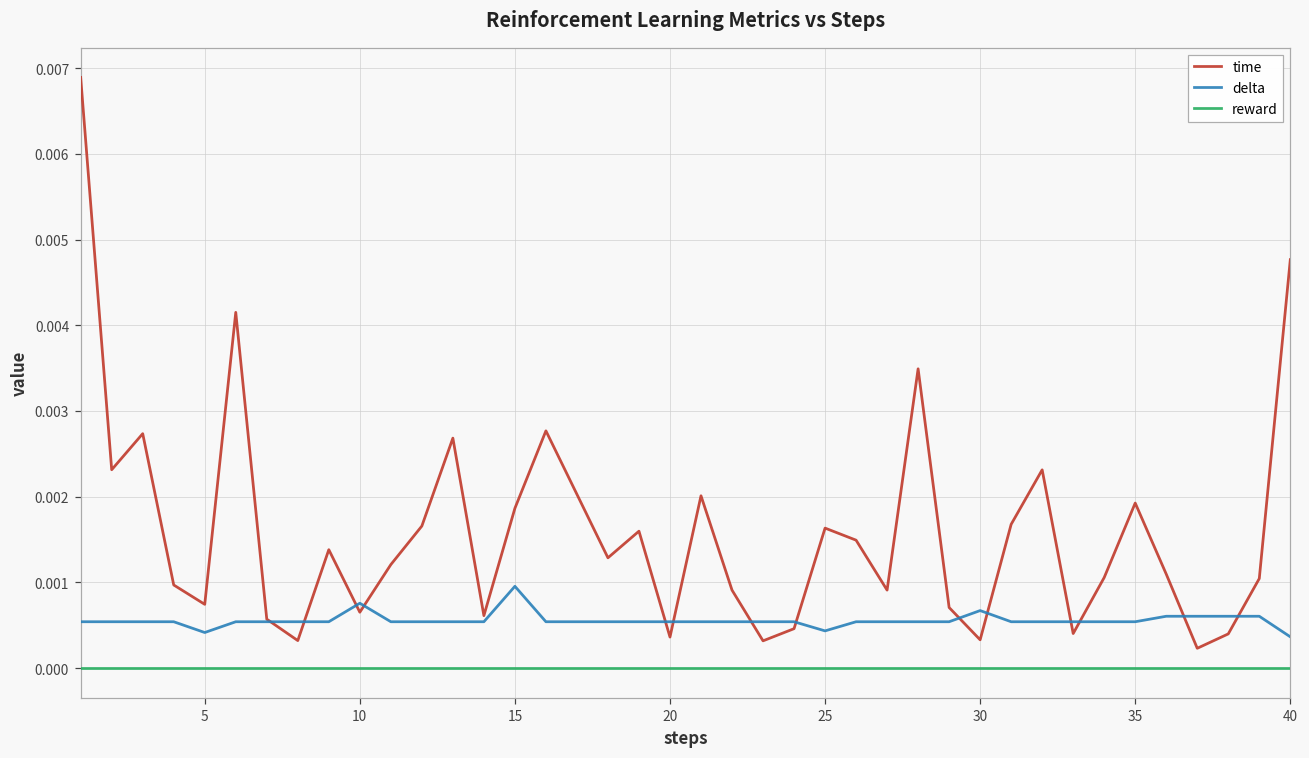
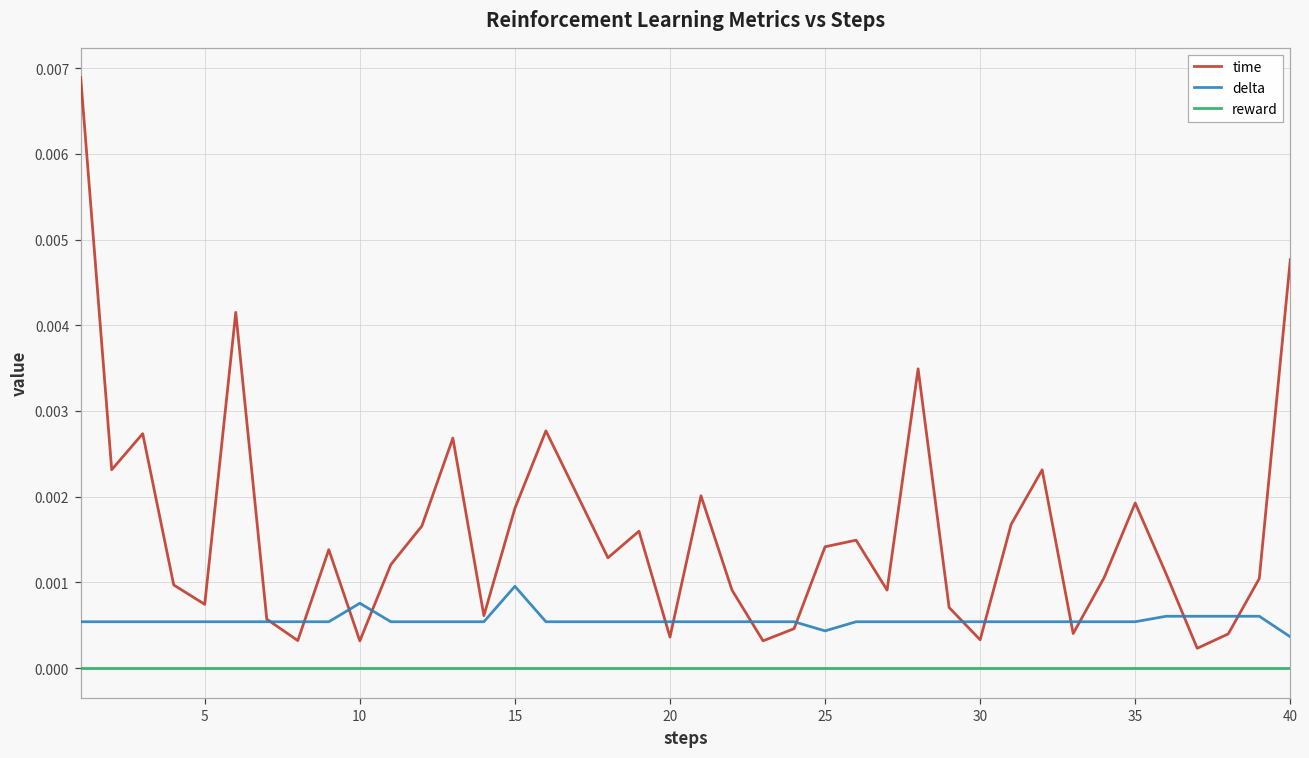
  {
    "time": {
      "5": 0.0007,
-     "10": 0.0007,
+     "10": 0.0003,
      "15": 0.0019,
      "20": 0.0004,
-     "25": 0.0016,
+     "25": 0.0014,
      "30": 0.0003,
      "35": 0.0019,
      "40": 0.0048
    },
    "delta": {
-     "5": 0.0004,
+     "5": 0.0005,
      "10": 0.0008,
      "15": 0.0010,
      "20": 0.0005,
      "25": 0.0004,
-     "30": 0.0007,
+     "30": 0.0005,
      "35": 0.0005,
      "40": 0.0004
    },
    "reward": {
      "5": 0.0000,
      "10": 0.0000,
      "15": 0.0000,
      "20": 0.0000,
      "25": 0.0000,
      "30": 0.0000,
      "35": 0.0000,
      "40": 0.0000
    }
  }
